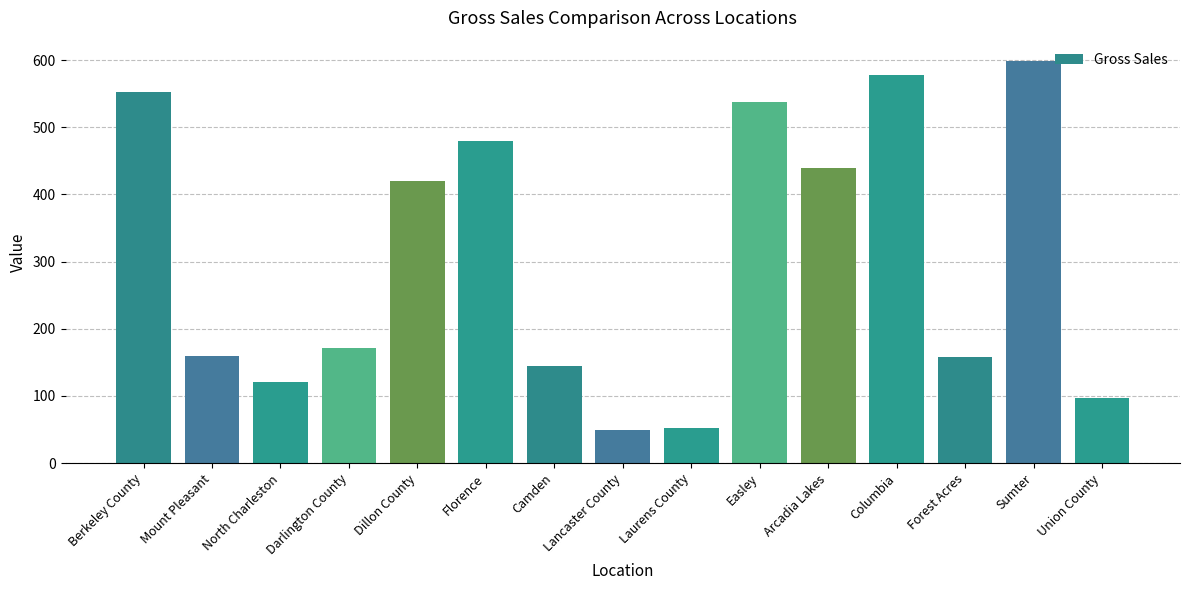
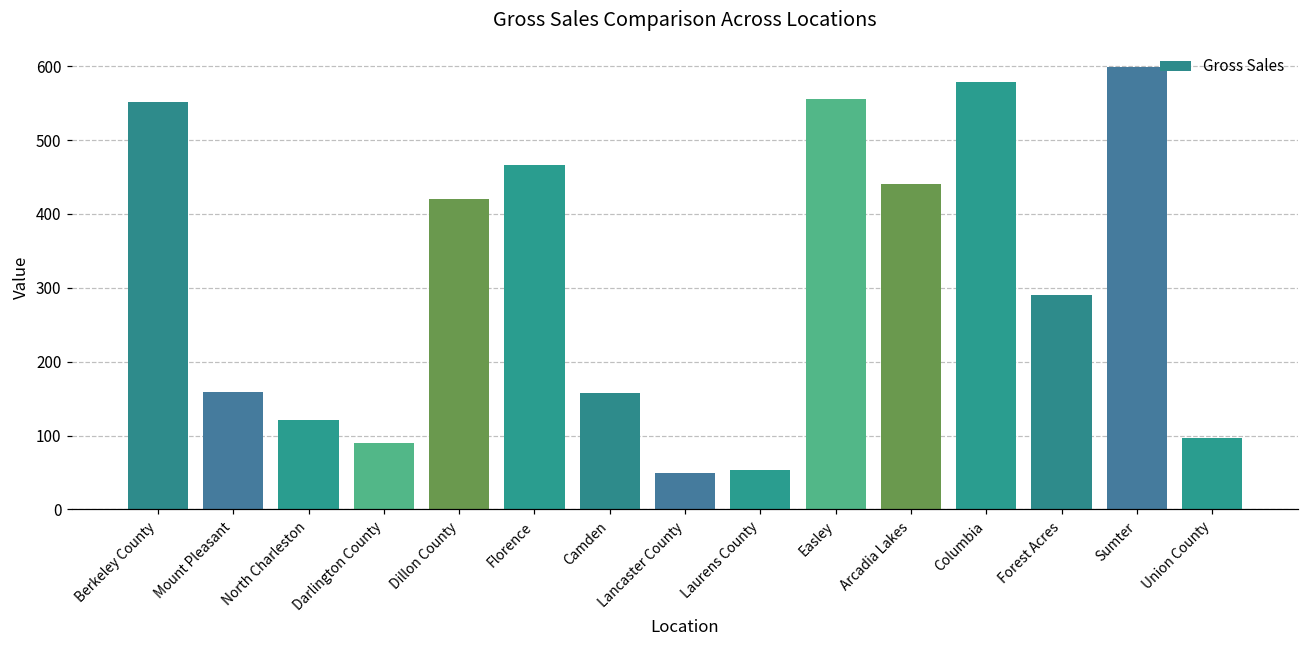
  {
    "Berkeley County": 550,
    "Mount Pleasant": 160,
    "North Charleston": 120,
-   "Darlington County": 170,
+   "Darlington County": 90,
    "Dillon County": 420,
-   "Florence": 480,
-   "Camden": 150,
+   "Florence": 470,
+   "Camden": 160,
    "Lancaster County": 50,
    "Laurens County": 50,
-   "Easley": 540,
+   "Easley": 560,
    "Arcadia Lakes": 440,
    "Columbia": 580,
-   "Forest Acres": 160,
+   "Forest Acres": 290,
    "Sumter": 600,
    "Union County": 100
  }
